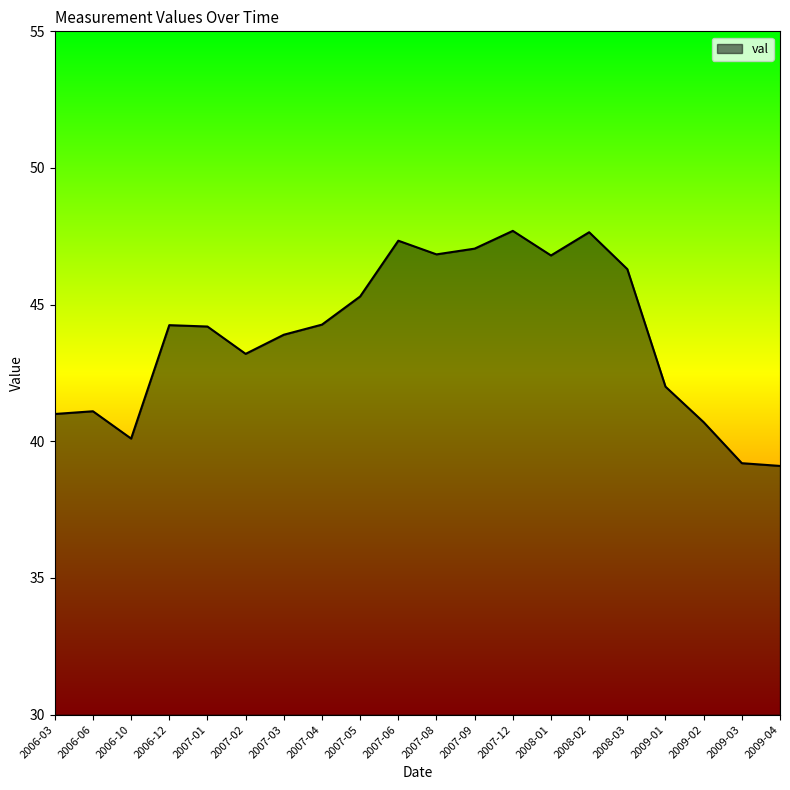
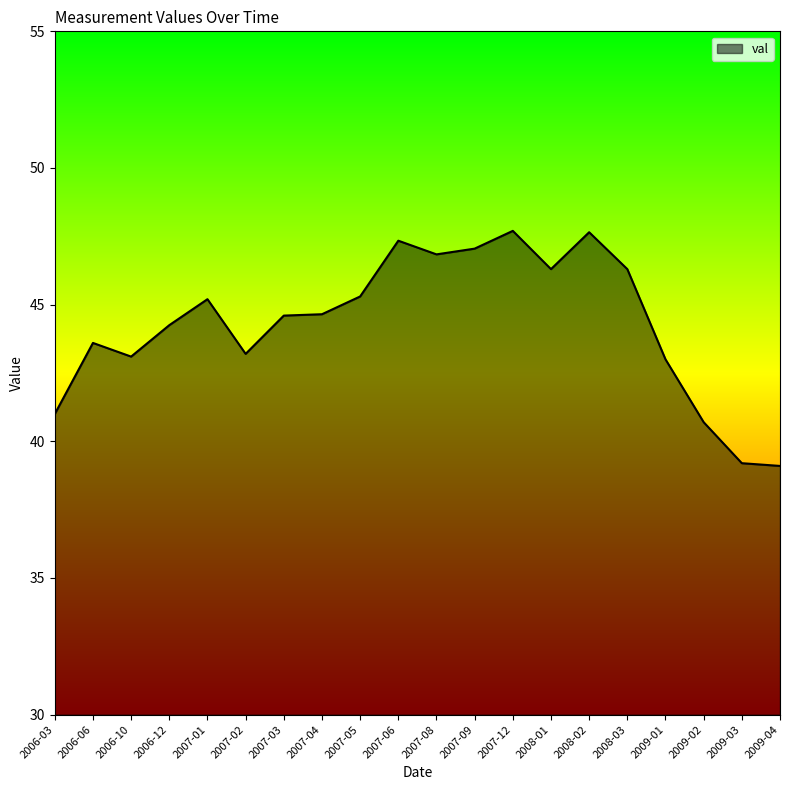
  {
    "2006-03": 41.0,
-   "2006-06": 41.1,
-   "2006-10": 40.1,
+   "2006-06": 43.6,
+   "2006-10": 43.1,
    "2006-12": 44.3,
-   "2007-01": 44.2,
+   "2007-01": 45.2,
    "2007-02": 43.2,
-   "2007-03": 43.9,
-   "2007-04": 44.3,
+   "2007-03": 44.6,
+   "2007-04": 44.7,
    "2007-05": 45.3,
    "2007-06": 47.3,
    "2007-08": 46.8,
    "2007-09": 47.1,
    "2007-12": 47.7,
-   "2008-01": 46.8,
+   "2008-01": 46.3,
    "2008-02": 47.7,
    "2008-03": 46.3,
-   "2009-01": 42,
+   "2009-01": 43,
    "2009-02": 40.7,
    "2009-03": 39.2,
    "2009-04": 39.1
  }
